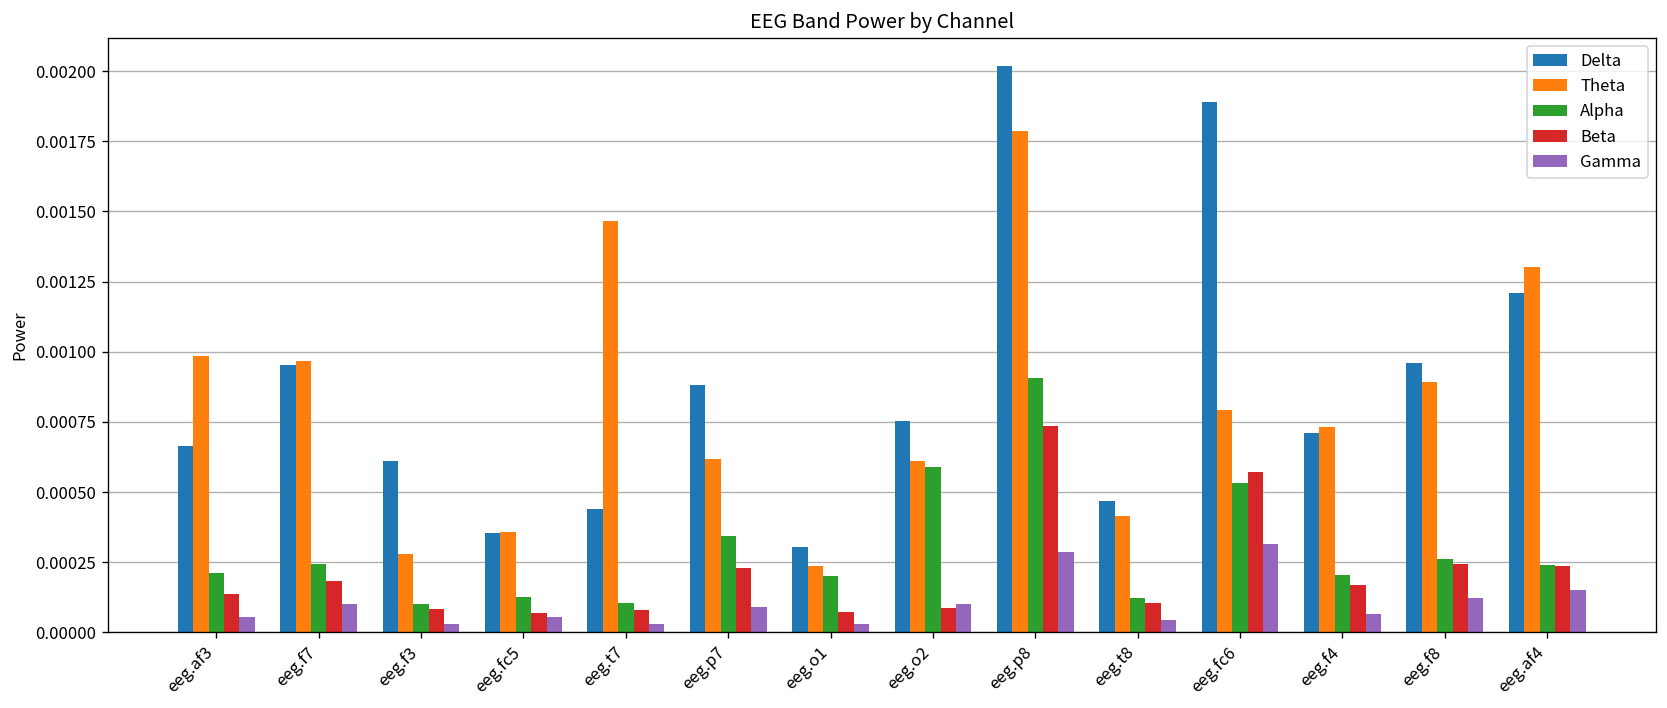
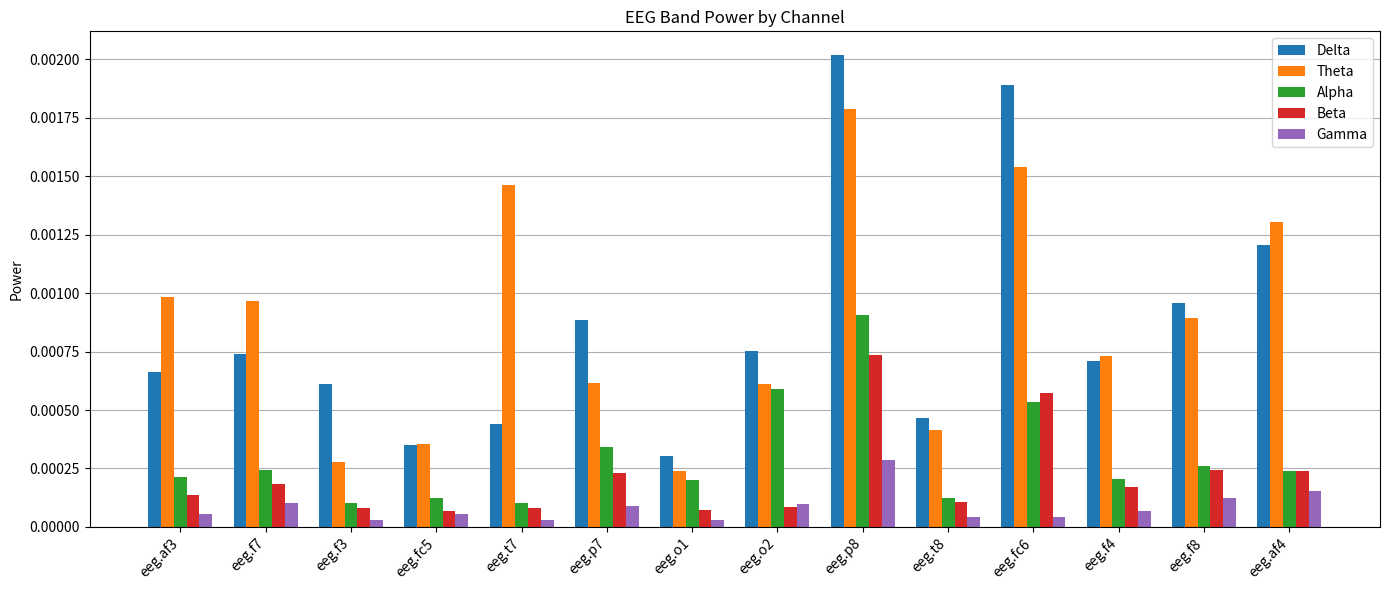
  {
    "Delta": {
      "eeg.af3": 0.00066,
-     "eeg.f7": 0.00095,
+     "eeg.f7": 0.00074,
      "eeg.f3": 0.00061,
      "eeg.fc5": 0.00035,
      "eeg.t7": 0.00044,
      "eeg.p7": 0.00088,
      "eeg.o1": 0.00030,
      "eeg.o2": 0.00075,
      "eeg.p8": 0.00202,
      "eeg.t8": 0.00047,
      "eeg.fc6": 0.00189,
      "eeg.f4": 0.00071,
      "eeg.f8": 0.00096,
      "eeg.af4": 0.00121
    },
    "Theta": {
      "eeg.af3": 0.00098,
      "eeg.f7": 0.00097,
      "eeg.f3": 0.00028,
      "eeg.fc5": 0.00036,
      "eeg.t7": 0.00146,
      "eeg.p7": 0.00062,
      "eeg.o1": 0.00024,
      "eeg.o2": 0.00061,
      "eeg.p8": 0.00179,
      "eeg.t8": 0.00041,
-     "eeg.fc6": 0.00079,
+     "eeg.fc6": 0.00154,
      "eeg.f4": 0.00073,
      "eeg.f8": 0.00089,
      "eeg.af4": 0.00130
    },
    "Alpha": {
      "eeg.af3": 0.00021,
      "eeg.f7": 0.00024,
      "eeg.f3": 0.00010,
      "eeg.fc5": 0.00013,
      "eeg.t7": 0.00010,
      "eeg.p7": 0.00034,
      "eeg.o1": 0.00020,
      "eeg.o2": 0.00059,
      "eeg.p8": 0.00091,
      "eeg.t8": 0.00012,
      "eeg.fc6": 0.00053,
      "eeg.f4": 0.00020,
      "eeg.f8": 0.00026,
      "eeg.af4": 0.00024
    },
    "Beta": {
      "eeg.af3": 0.00014,
      "eeg.f7": 0.00018,
      "eeg.f3": 0.00008,
      "eeg.fc5": 0.00007,
      "eeg.t7": 0.00008,
      "eeg.p7": 0.00023,
      "eeg.o1": 0.00007,
      "eeg.o2": 0.00009,
      "eeg.p8": 0.00073,
      "eeg.t8": 0.00011,
      "eeg.fc6": 0.00057,
      "eeg.f4": 0.00017,
      "eeg.f8": 0.00024,
      "eeg.af4": 0.00024
    },
    "Gamma": {
      "eeg.af3": 0.00006,
      "eeg.f7": 0.00010,
      "eeg.f3": 0.00003,
      "eeg.fc5": 0.00005,
      "eeg.t7": 0.00003,
      "eeg.p7": 0.00009,
      "eeg.o1": 0.00003,
      "eeg.o2": 0.00010,
      "eeg.p8": 0.00029,
      "eeg.t8": 0.00004,
-     "eeg.fc6": 0.00032,
+     "eeg.fc6": 0.00004,
      "eeg.f4": 0.00007,
      "eeg.f8": 0.00012,
      "eeg.af4": 0.00015
    }
  }
